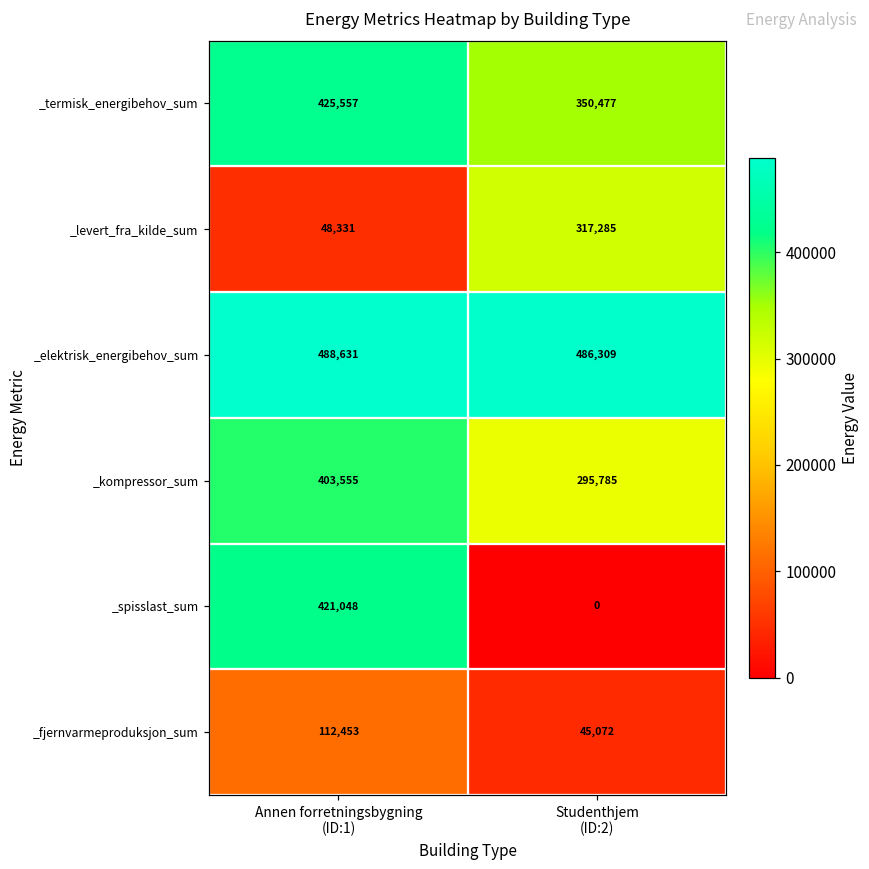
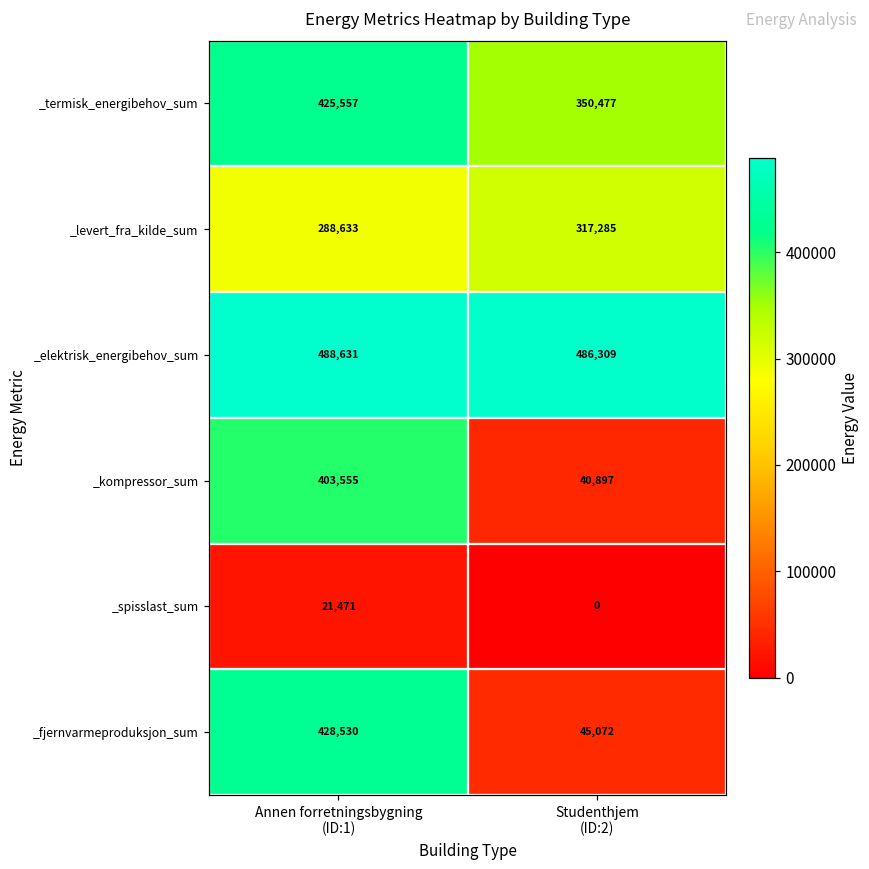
  {
    "_termisk_energibehov_sum": {
      "Annen forretningsbygning (ID:1)": "425,557",
      "Studenthjem (ID:2)": "350,477"
    },
    "_levert_fra_kilde_sum": {
-     "Annen forretningsbygning (ID:1)": "48,331",
+     "Annen forretningsbygning (ID:1)": "288,633",
      "Studenthjem (ID:2)": "317,285"
    },
    "_elektrisk_energibehov_sum": {
      "Annen forretningsbygning (ID:1)": "488,631",
      "Studenthjem (ID:2)": "486,309"
    },
    "_kompressor_sum": {
      "Annen forretningsbygning (ID:1)": "403,555",
-     "Studenthjem (ID:2)": "295,785"
+     "Studenthjem (ID:2)": "40,897"
    },
    "_spisslast_sum": {
-     "Annen forretningsbygning (ID:1)": "421,048",
+     "Annen forretningsbygning (ID:1)": "21,471",
      "Studenthjem (ID:2)": "0"
    },
    "_fjernvarmeproduksjon_sum": {
-     "Annen forretningsbygning (ID:1)": "112,453",
+     "Annen forretningsbygning (ID:1)": "428,530",
      "Studenthjem (ID:2)": "45,072"
    }
  }
